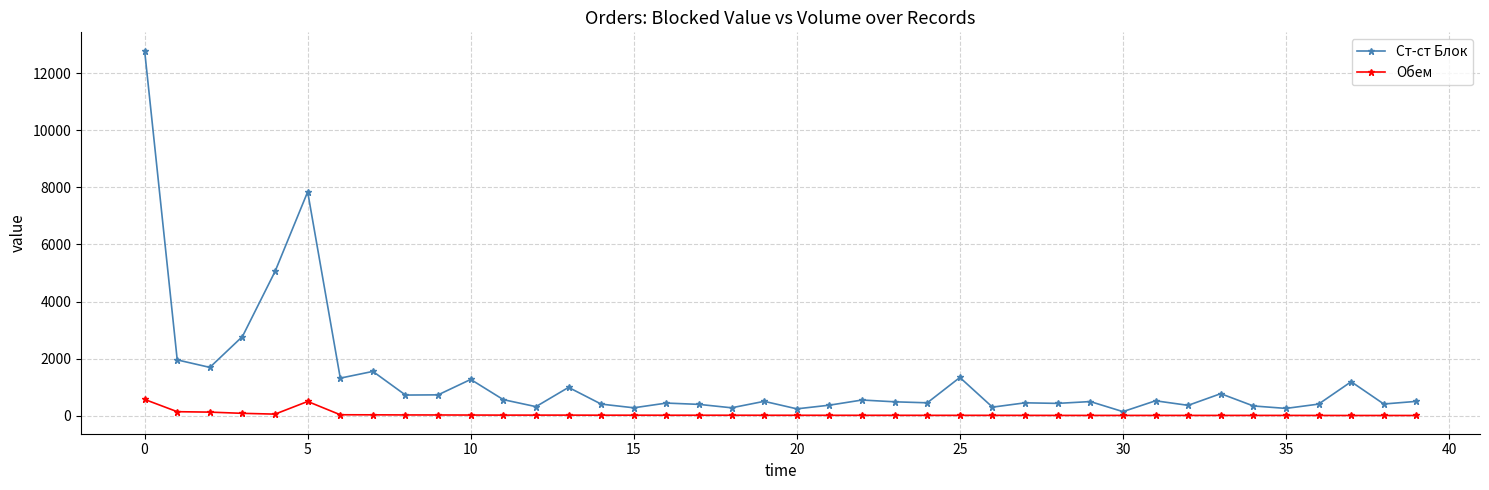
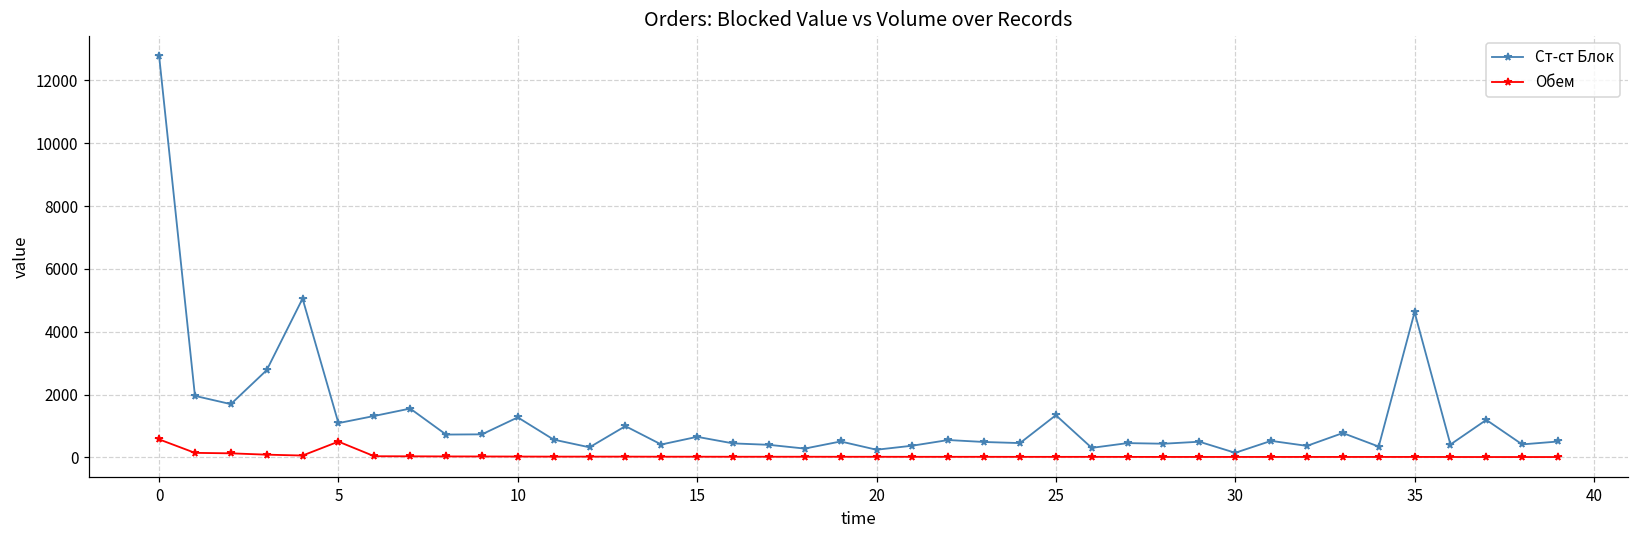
  {
    "Ст-ст Блок": {
      "0": 12800,
-     "5": 7800,
+     "5": 1100,
      "10": 1300,
-     "15": 300,
+     "15": 700,
      "20": 200,
      "25": 1300,
      "30": 100,
-     "35": 300
+     "35": 4600
    },
    "Обем": {
      "0": 600,
      "5": 500,
      "10": 0,
      "15": 0,
      "20": 0,
      "25": 0,
      "30": 0,
      "35": 0
    }
  }
